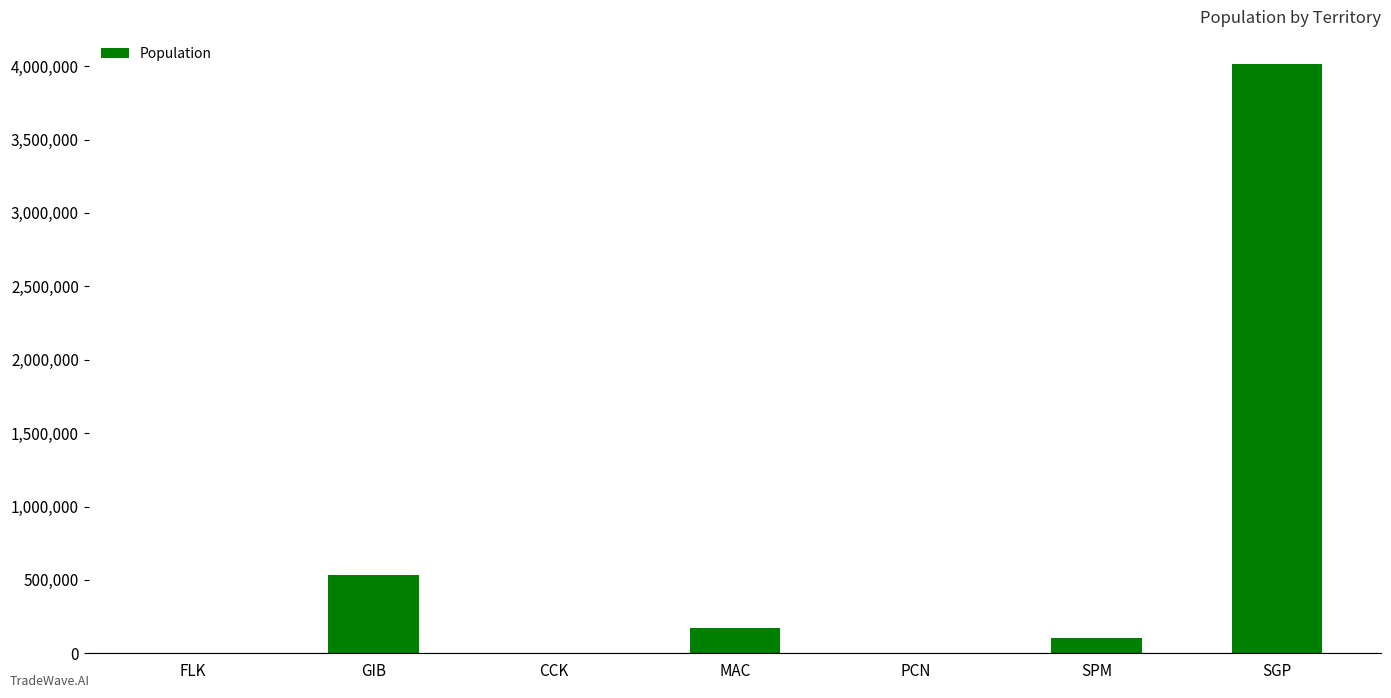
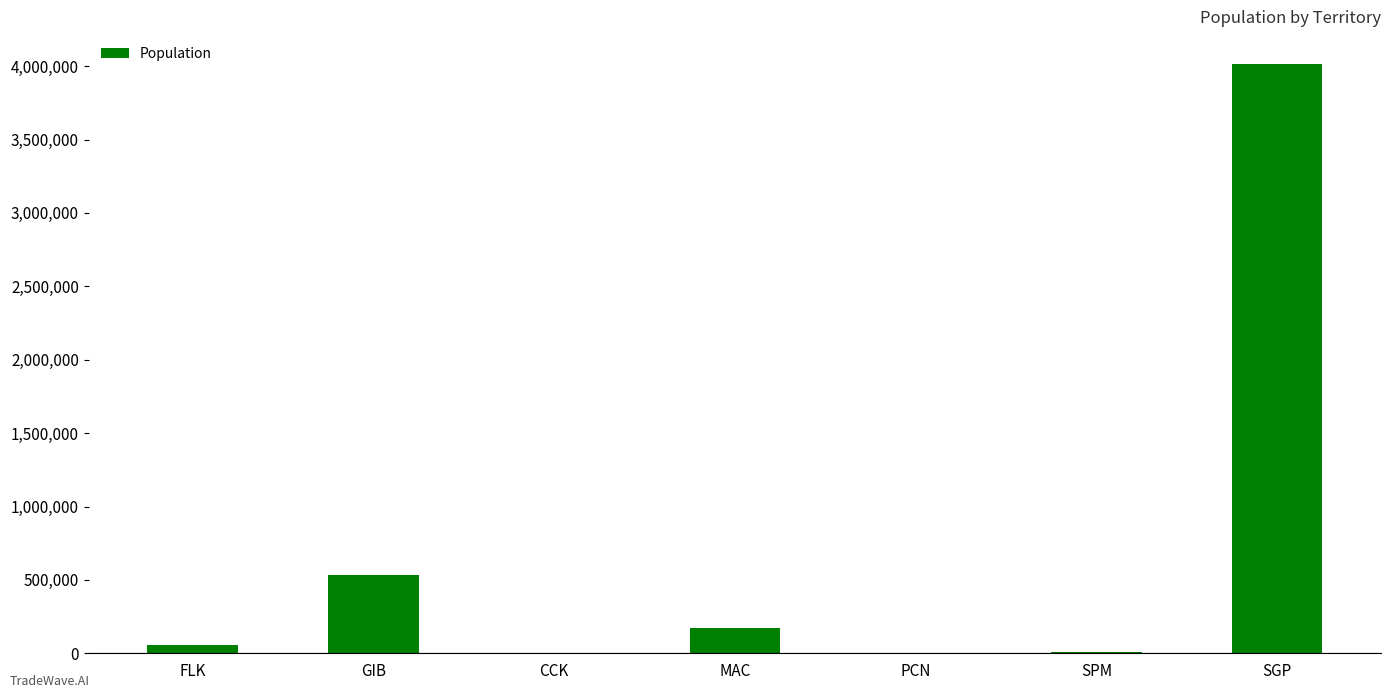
  {
-   "FLK": "0",
+   "FLK": "60,000",
    "GIB": "530,000",
    "MAC": "170,000",
-   "SPM": "100,000",
+   "SPM": "10,000",
    "SGP": "4,020,000"
  }
